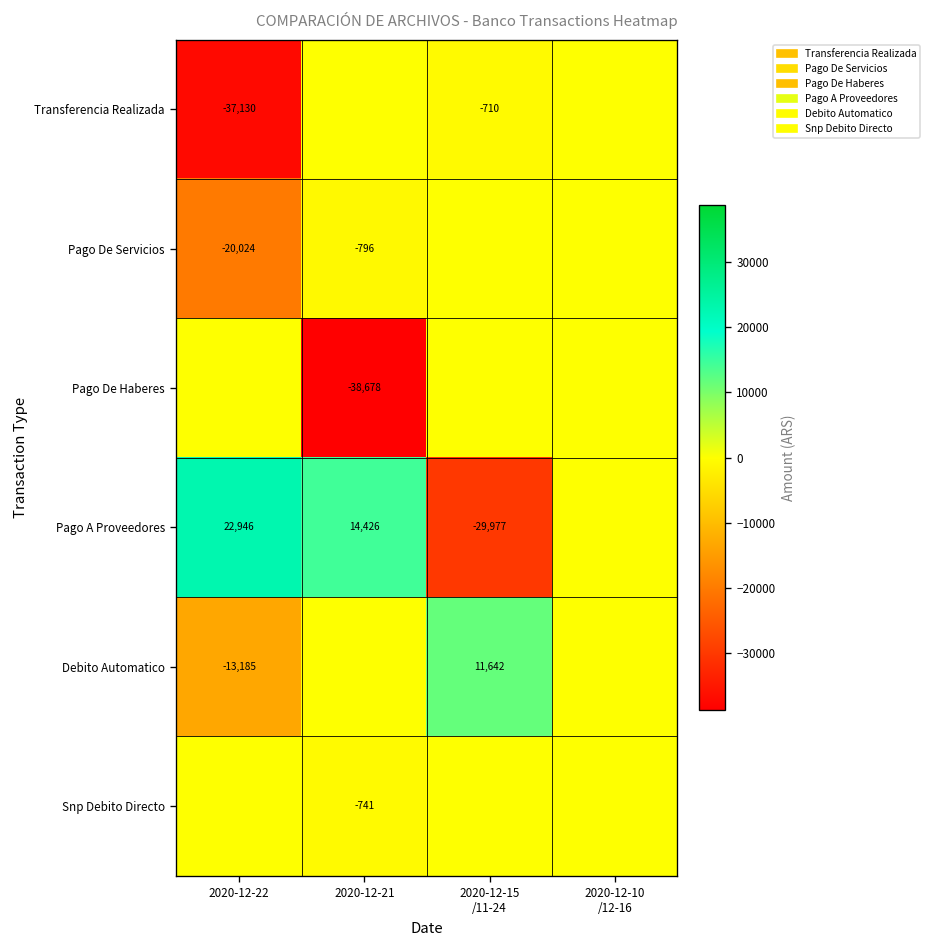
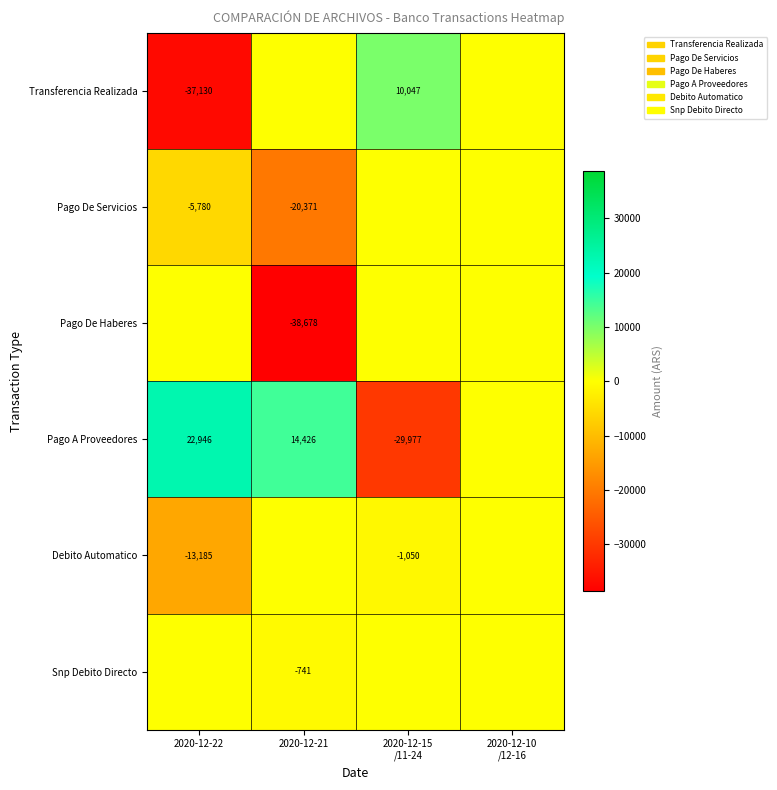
  {
    "Transferencia Realizada": {
      "2020-12-22": "-37,130",
-     "2020-12-15 /11-24": "-710"
+     "2020-12-15 /11-24": "10,047"
    },
    "Pago De Servicios": {
-     "2020-12-22": "-20,024",
-     "2020-12-21": "-796"
+     "2020-12-22": "-5,780",
+     "2020-12-21": "-20,371"
    },
    "Pago De Haberes": {
      "2020-12-21": "-38,678"
    },
    "Pago A Proveedores": {
      "2020-12-22": "22,946",
      "2020-12-21": "14,426",
      "2020-12-15 /11-24": "-29,977"
    },
    "Debito Automatico": {
      "2020-12-22": "-13,185",
-     "2020-12-15 /11-24": "11,642"
+     "2020-12-15 /11-24": "-1,050"
    },
    "Snp Debito Directo": {
      "2020-12-21": "-741"
    }
  }
